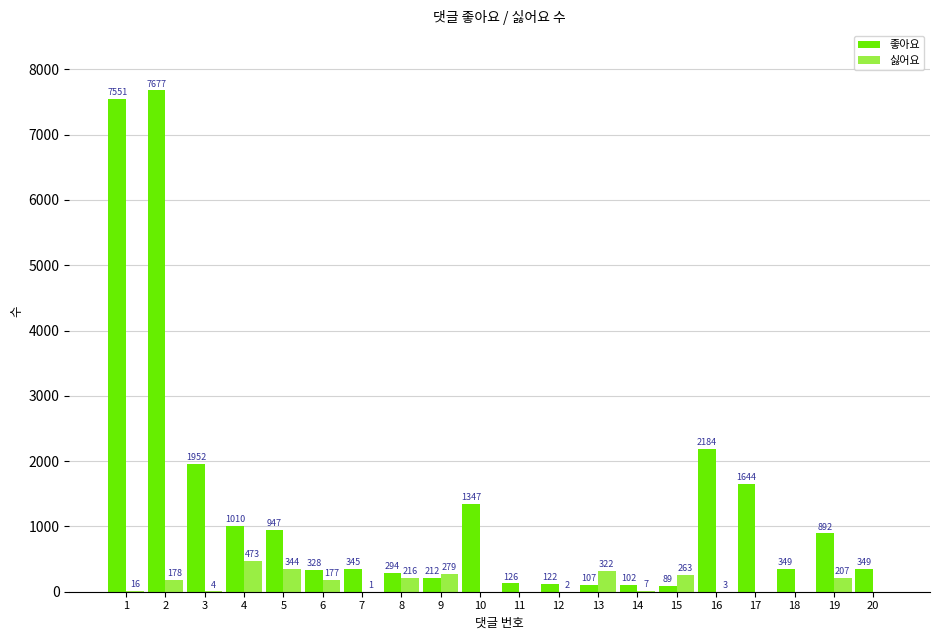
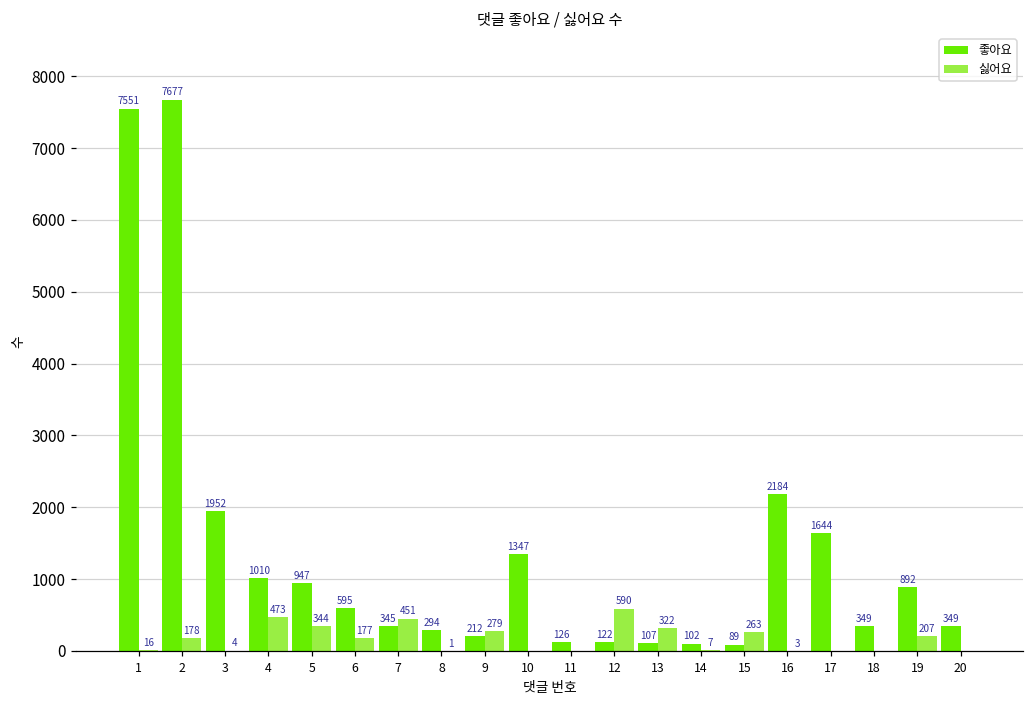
  {
    "좋아요": {
      "1": 7551,
      "2": 7677,
      "3": 1952,
      "4": 1010,
      "5": 947,
-     "6": 328,
+     "6": 595,
      "7": 345,
      "8": 294,
      "9": 212,
      "10": 1347,
      "11": 126,
      "12": 122,
      "13": 107,
      "14": 102,
      "15": 89,
      "16": 2184,
      "17": 1644,
      "18": 349,
      "19": 892,
      "20": 349
    },
    "싫어요": {
      "1": 16,
      "2": 178,
      "3": 4,
      "4": 473,
      "5": 344,
      "6": 177,
-     "7": 1,
-     "8": 216,
+     "7": 451,
+     "8": 1,
      "9": 279,
-     "12": 2,
+     "12": 590,
      "13": 322,
      "14": 7,
      "15": 263,
      "16": 3,
      "19": 207
    }
  }
